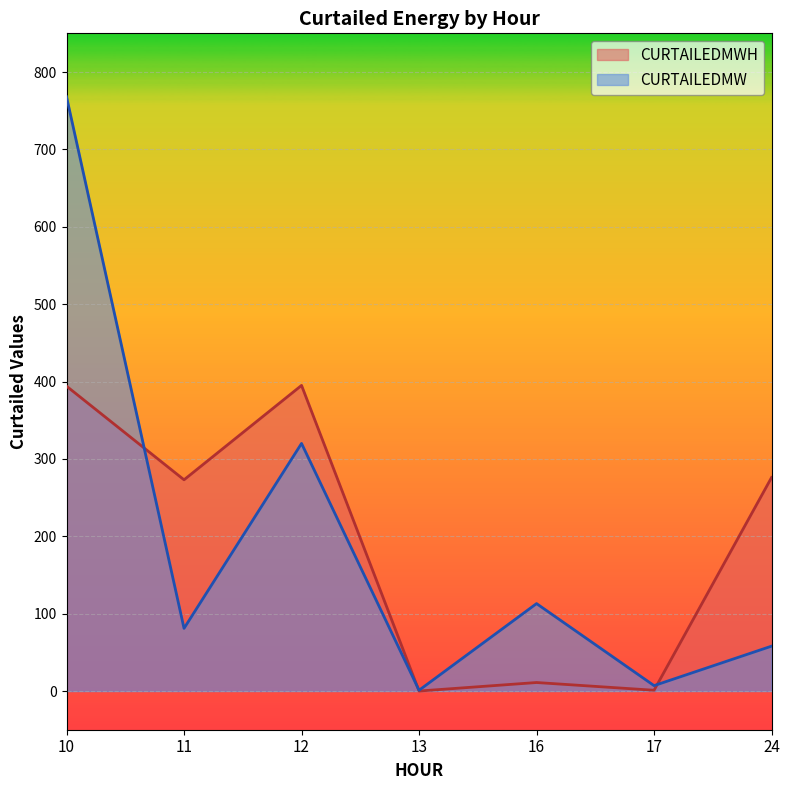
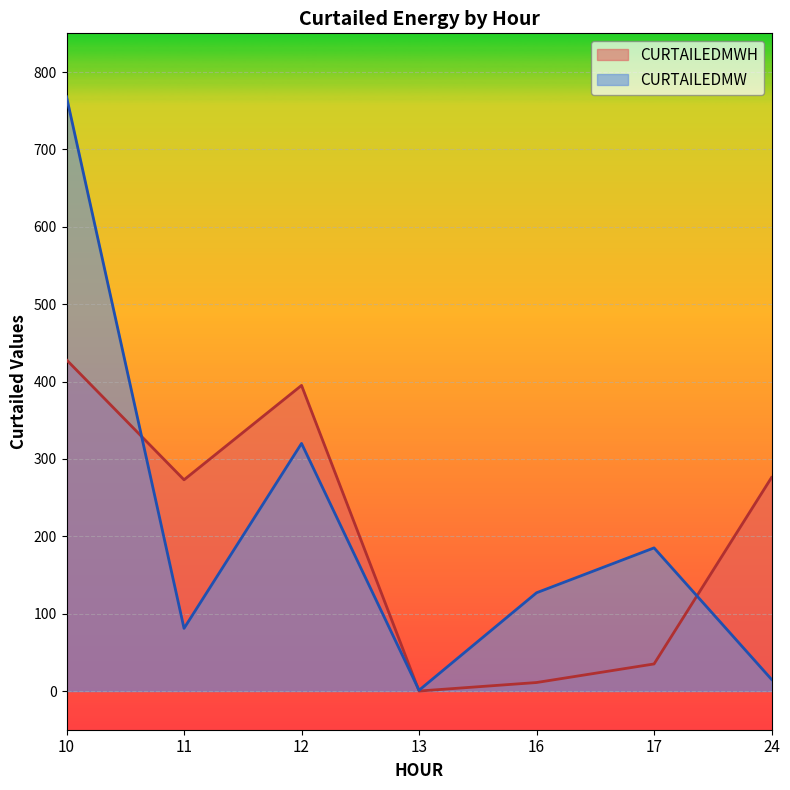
  {
    "CURTAILEDMWH": {
-     "10": 390,
+     "10": 430,
      "11": 270,
      "12": 400,
      "16": 10,
-     "17": 0,
+     "17": 40,
      "24": 280
    },
    "CURTAILEDMW": {
      "10": 770,
      "11": 80,
      "12": 320,
-     "16": 110,
-     "17": 10,
-     "24": 60
+     "16": 130,
+     "17": 190,
+     "24": 20
    }
  }
